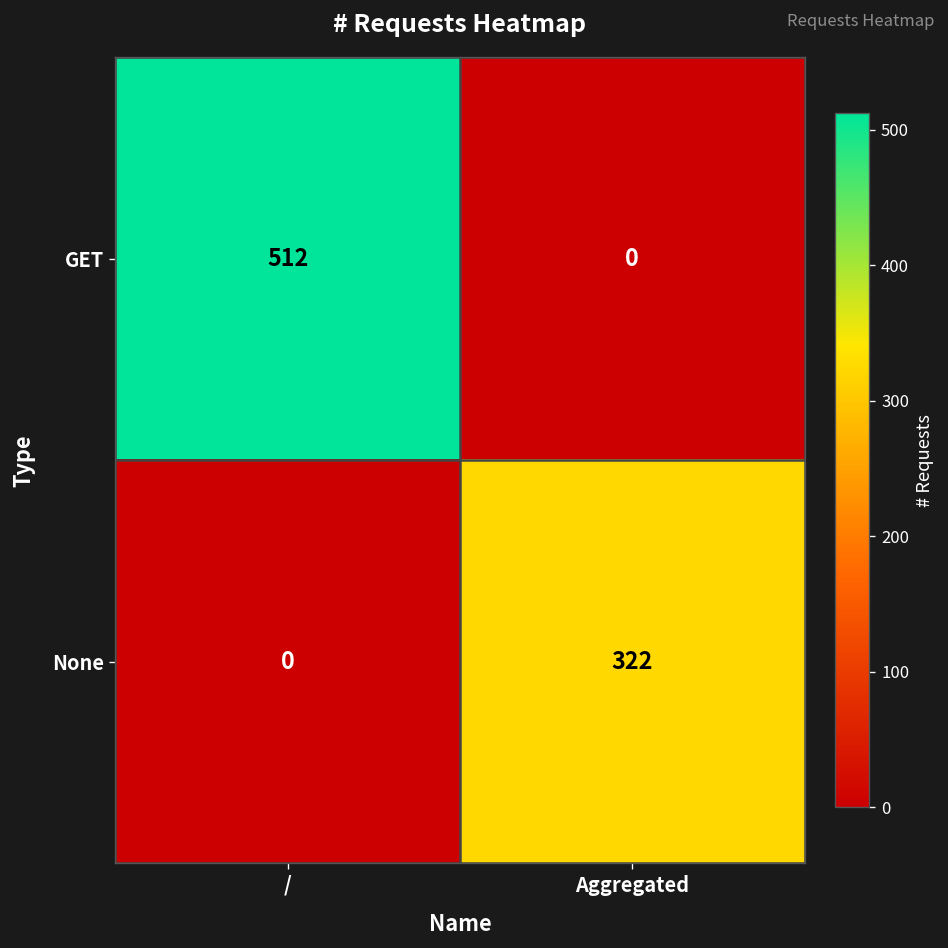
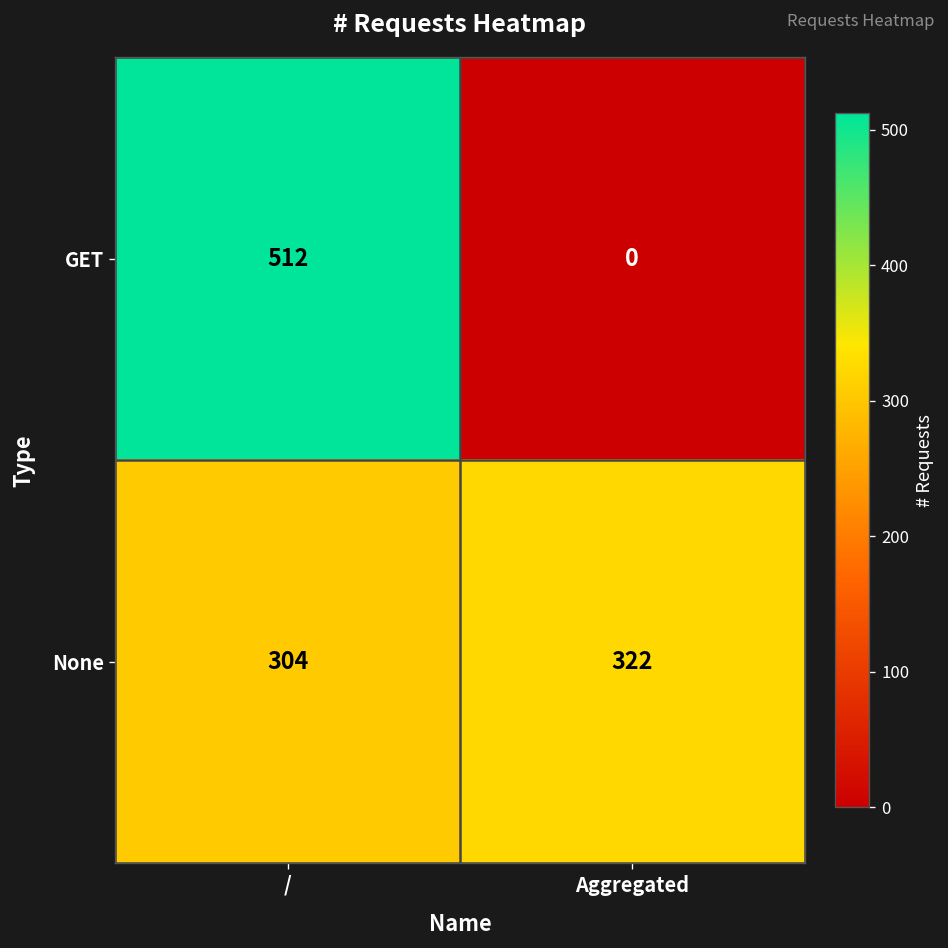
  {
    "GET": {
      "/": 512,
      "Aggregated": 0
    },
    "None": {
-     "/": 0,
+     "/": 304,
      "Aggregated": 322
    }
  }
